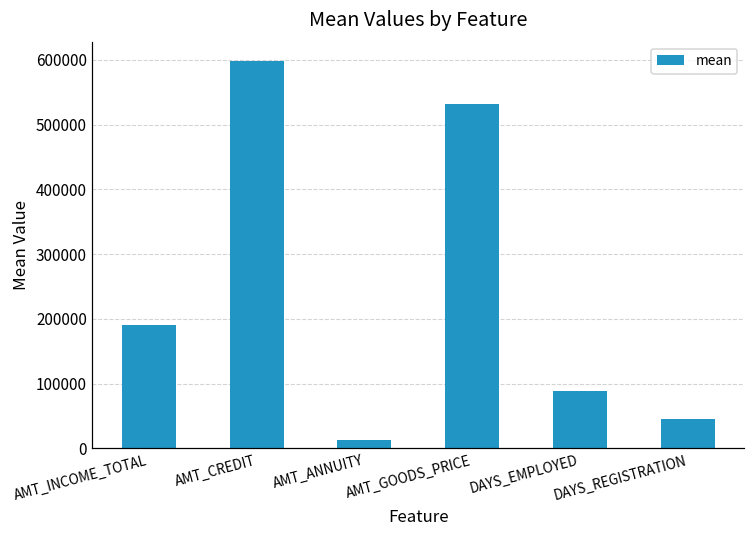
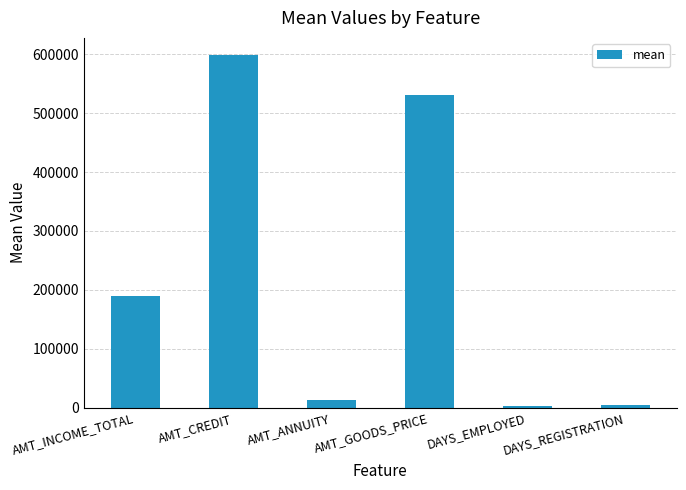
  {
    "AMT_INCOME_TOTAL": 190000,
    "AMT_CREDIT": 600000,
    "AMT_ANNUITY": 10000,
    "AMT_GOODS_PRICE": 530000,
-   "DAYS_EMPLOYED": 90000,
-   "DAYS_REGISTRATION": 40000
+   "DAYS_EMPLOYED": 0,
+   "DAYS_REGISTRATION": 0
  }
